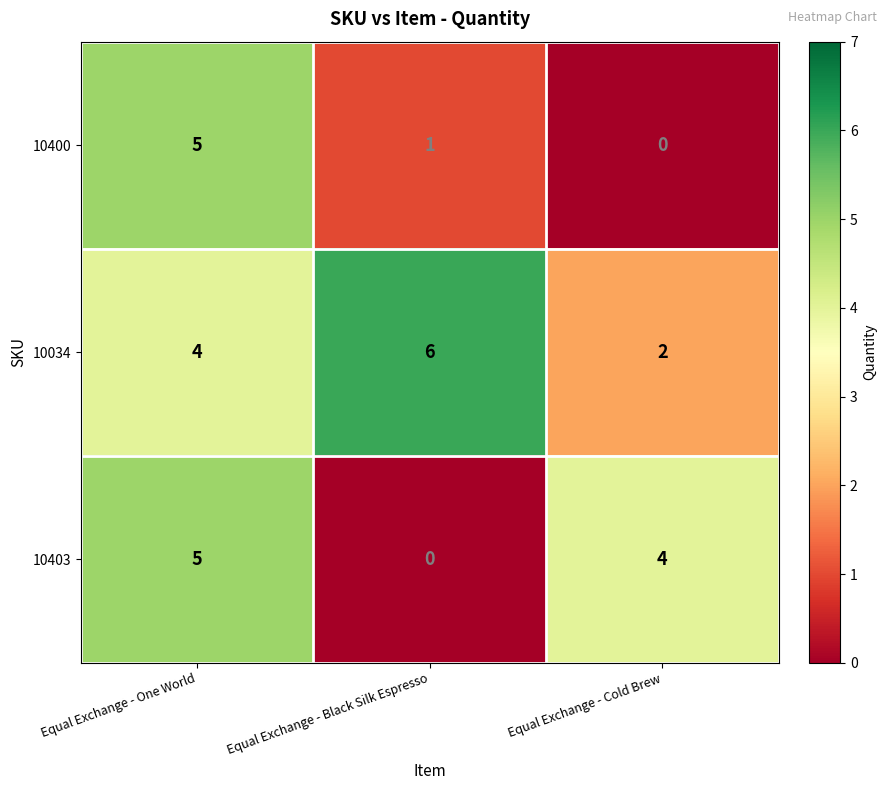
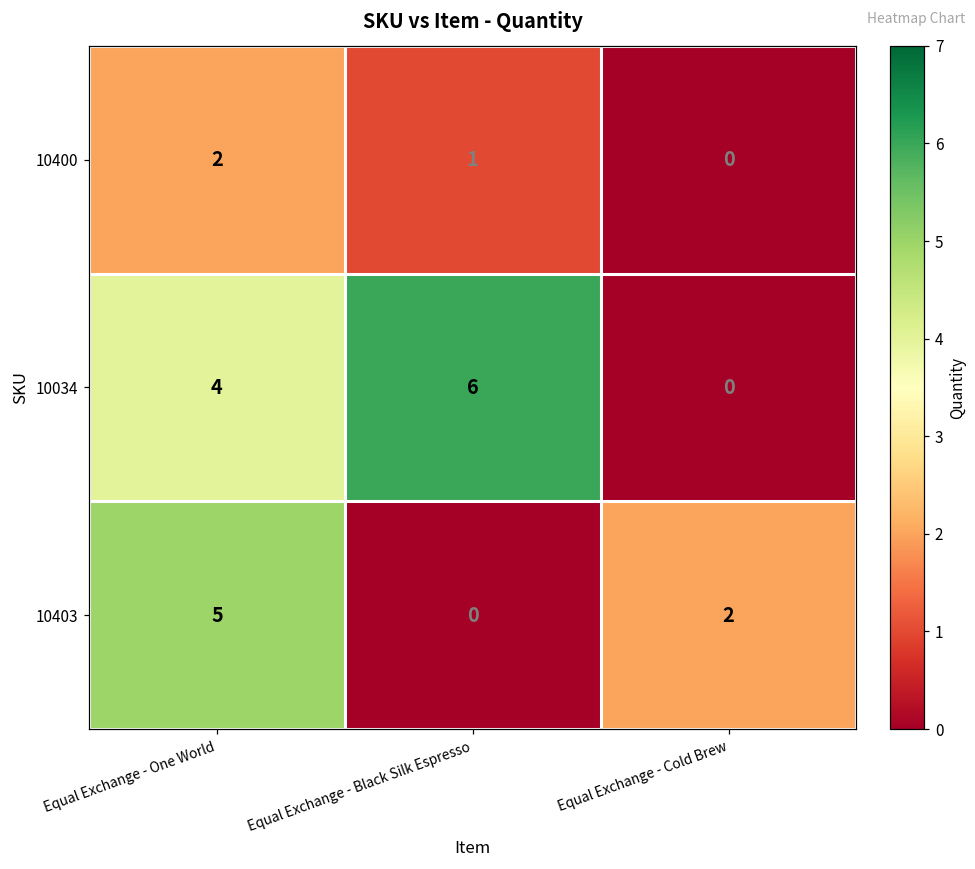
  {
    "10400": {
-     "Equal Exchange - One World": 5,
+     "Equal Exchange - One World": 2,
      "Equal Exchange - Black Silk Espresso": 1,
      "Equal Exchange - Cold Brew": 0
    },
    "10034": {
      "Equal Exchange - One World": 4,
      "Equal Exchange - Black Silk Espresso": 6,
-     "Equal Exchange - Cold Brew": 2
+     "Equal Exchange - Cold Brew": 0
    },
    "10403": {
      "Equal Exchange - One World": 5,
      "Equal Exchange - Black Silk Espresso": 0,
-     "Equal Exchange - Cold Brew": 4
+     "Equal Exchange - Cold Brew": 2
    }
  }
